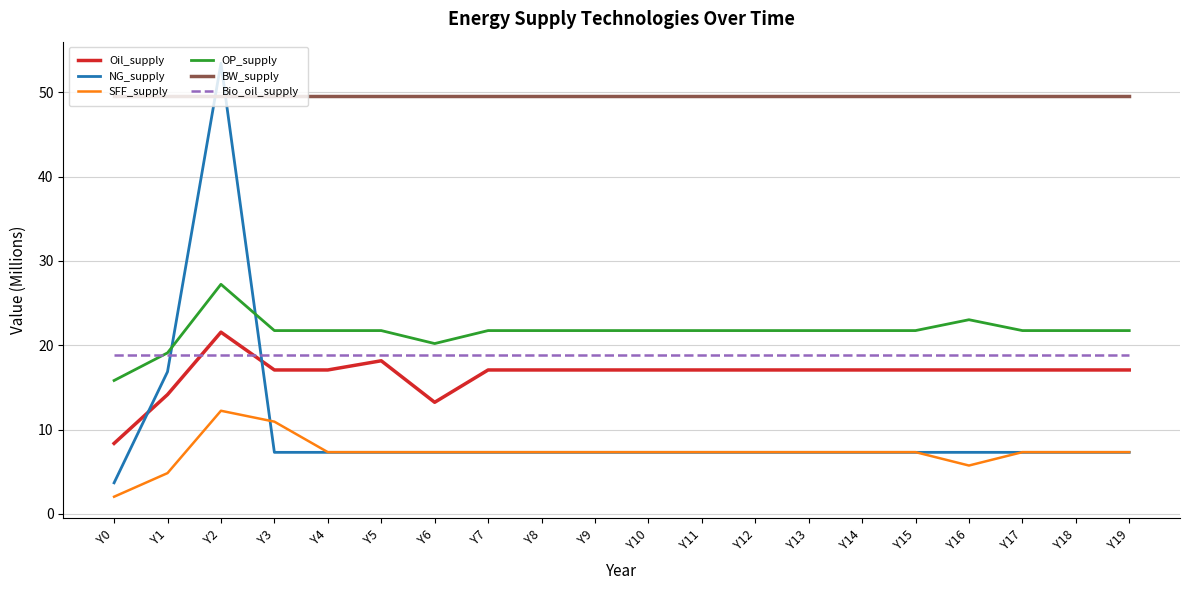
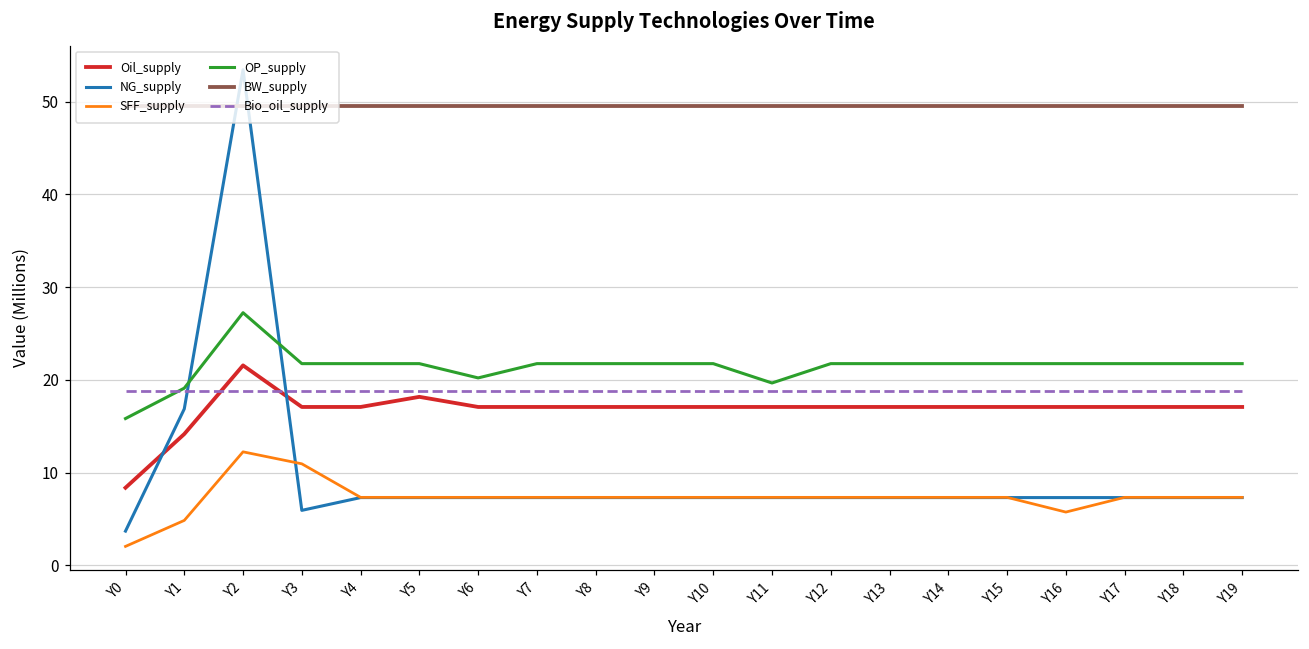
  {
    "Oil_supply": {
      "Y0": 8,
      "Y1": 14,
      "Y2": 22,
      "Y3": 17,
      "Y4": 17,
      "Y5": 18,
-     "Y6": 13,
+     "Y6": 17,
      "Y7": 17,
      "Y8": 17,
      "Y9": 17,
      "Y10": 17,
      "Y11": 17,
      "Y12": 17,
      "Y13": 17,
      "Y14": 17,
      "Y15": 17,
      "Y16": 17,
      "Y17": 17,
      "Y18": 17,
      "Y19": 17
    },
    "NG_supply": {
      "Y0": 4,
      "Y1": 17,
-     "Y3": 7,
+     "Y3": 6,
      "Y16": 7
    },
    "SFF_supply": {
      "Y0": 2,
      "Y1": 5,
      "Y2": 12,
      "Y3": 11,
      "Y16": 6
    },
    "OP_supply": {
      "Y0": 16,
      "Y2": 27,
      "Y3": 22,
      "Y4": 22,
      "Y5": 22,
      "Y6": 20,
      "Y7": 22,
      "Y8": 22,
      "Y9": 22,
      "Y10": 22,
-     "Y11": 22,
+     "Y11": 20,
      "Y12": 22,
      "Y13": 22,
      "Y14": 22,
      "Y15": 22,
-     "Y16": 23,
+     "Y16": 22,
      "Y17": 22,
      "Y18": 22,
      "Y19": 22
    },
    "BW_supply": {
      "Y4": 50,
      "Y5": 50,
      "Y6": 50,
      "Y7": 50,
      "Y8": 50,
      "Y9": 50,
      "Y10": 50,
      "Y11": 50,
      "Y12": 50,
      "Y13": 50,
      "Y14": 50,
      "Y15": 50,
      "Y16": 50,
      "Y17": 50,
      "Y18": 50,
      "Y19": 50
    },
    "Bio_oil_supply": {
      "Y0": 19,
      "Y2": 19,
      "Y3": 19,
      "Y4": 19,
      "Y5": 19,
      "Y6": 19,
      "Y7": 19,
      "Y8": 19,
      "Y9": 19,
      "Y10": 19,
      "Y11": 19,
      "Y12": 19,
      "Y13": 19,
      "Y14": 19,
      "Y15": 19,
      "Y16": 19,
      "Y17": 19,
      "Y18": 19,
      "Y19": 19
    }
  }
